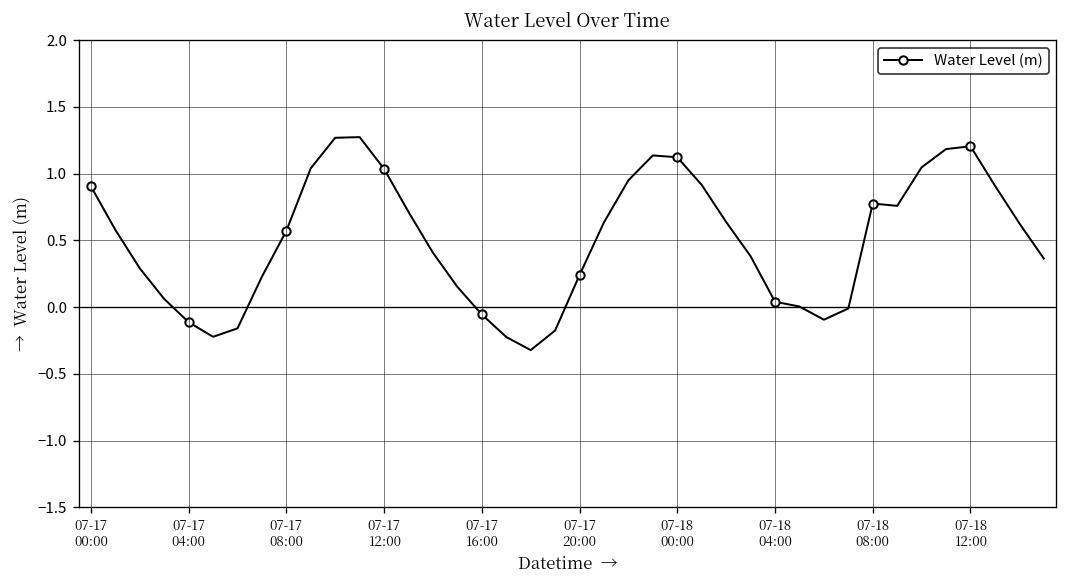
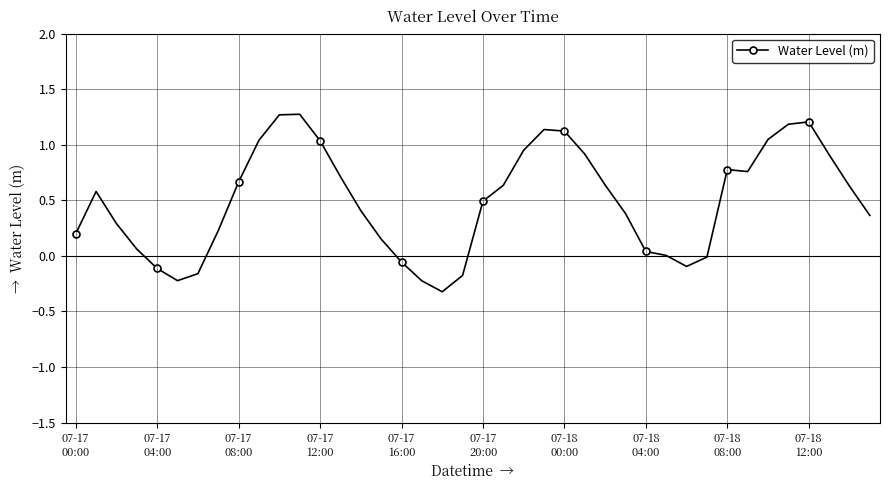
  {
-   "07-17 00:00": 0.91,
+   "07-17 00:00": 0.20,
    "07-17 04:00": -0.11,
-   "07-17 08:00": 0.57,
+   "07-17 08:00": 0.66,
    "07-17 12:00": 1.04,
    "07-17 16:00": -0.06,
-   "07-17 20:00": 0.24,
+   "07-17 20:00": 0.49,
    "07-18 00:00": 1.12,
    "07-18 04:00": 0.04,
    "07-18 08:00": 0.78,
    "07-18 12:00": 1.21
  }
